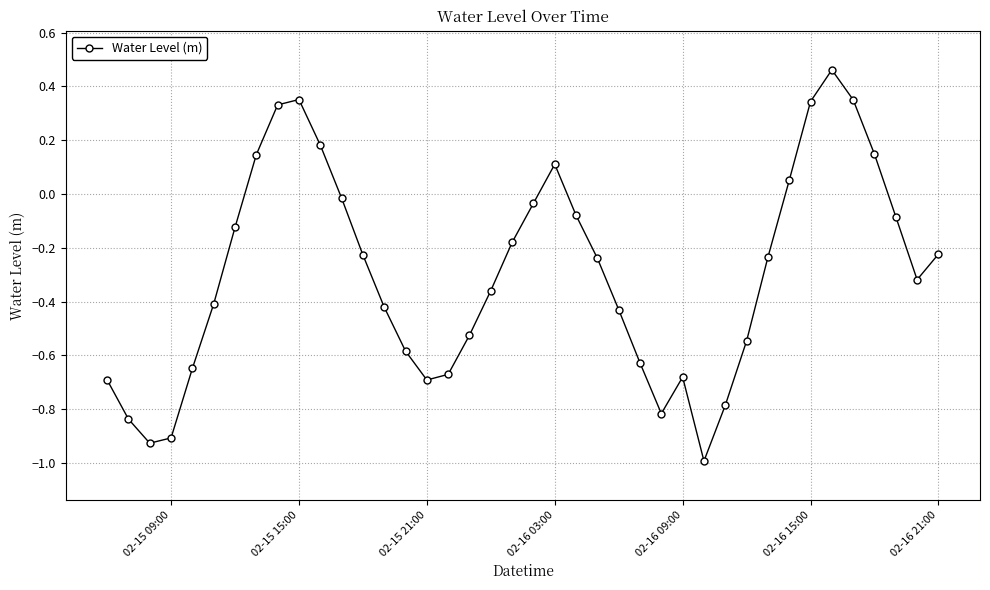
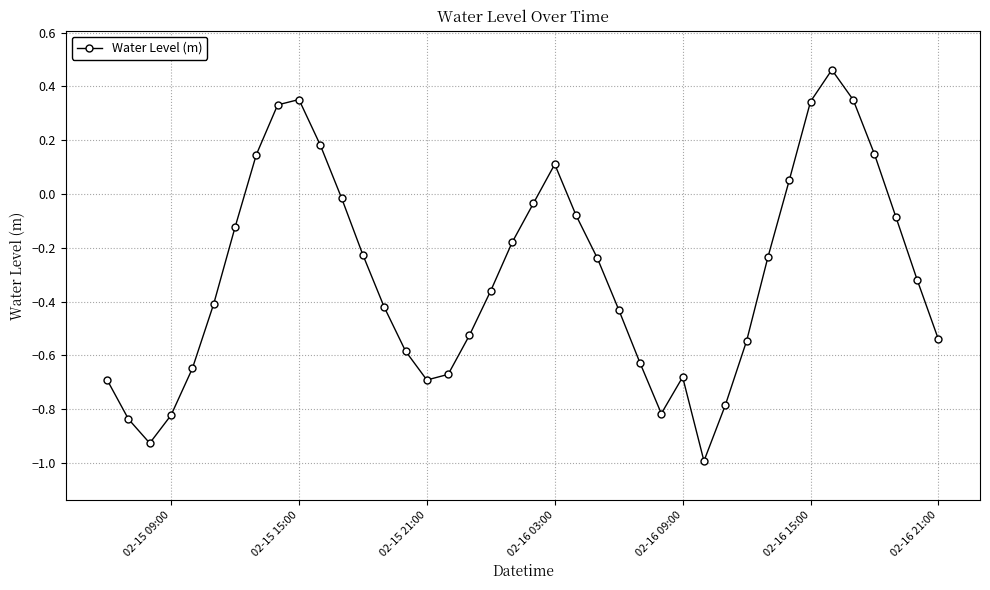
  {
-   "02-15 09:00": -0.91,
+   "02-15 09:00": -0.82,
    "02-15 15:00": 0.35,
    "02-15 21:00": -0.69,
    "02-16 03:00": 0.11,
    "02-16 09:00": -0.68,
    "02-16 15:00": 0.34,
-   "02-16 21:00": -0.22
+   "02-16 21:00": -0.54
  }
